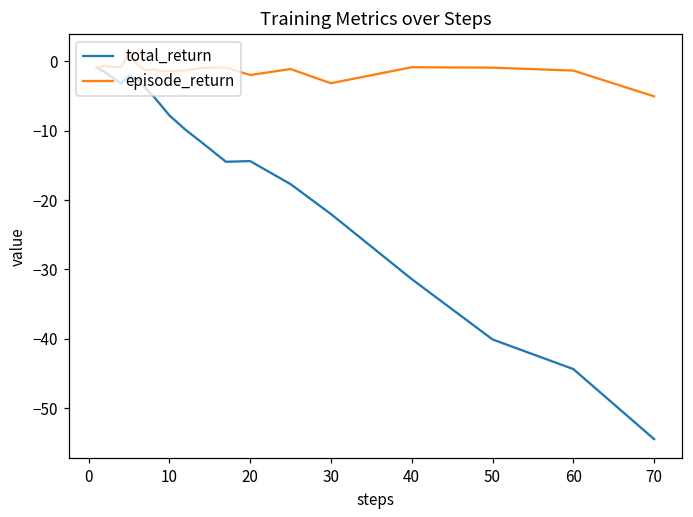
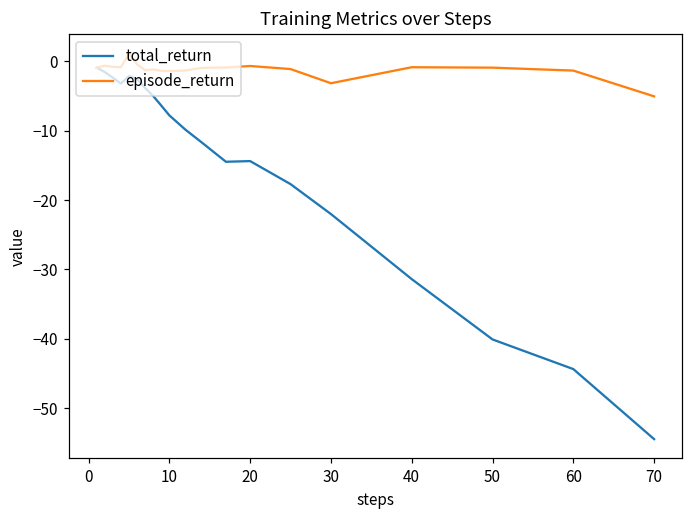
  {
    "total_return": {
      "10": -8,
      "20": -14,
      "30": -22,
      "40": -31,
      "50": -40,
      "60": -44,
      "70": -54
    },
    "episode_return": {
-     "20": -2,
+     "20": -1,
      "30": -3,
      "40": -1,
      "50": -1,
      "60": -1,
      "70": -5
    }
  }
